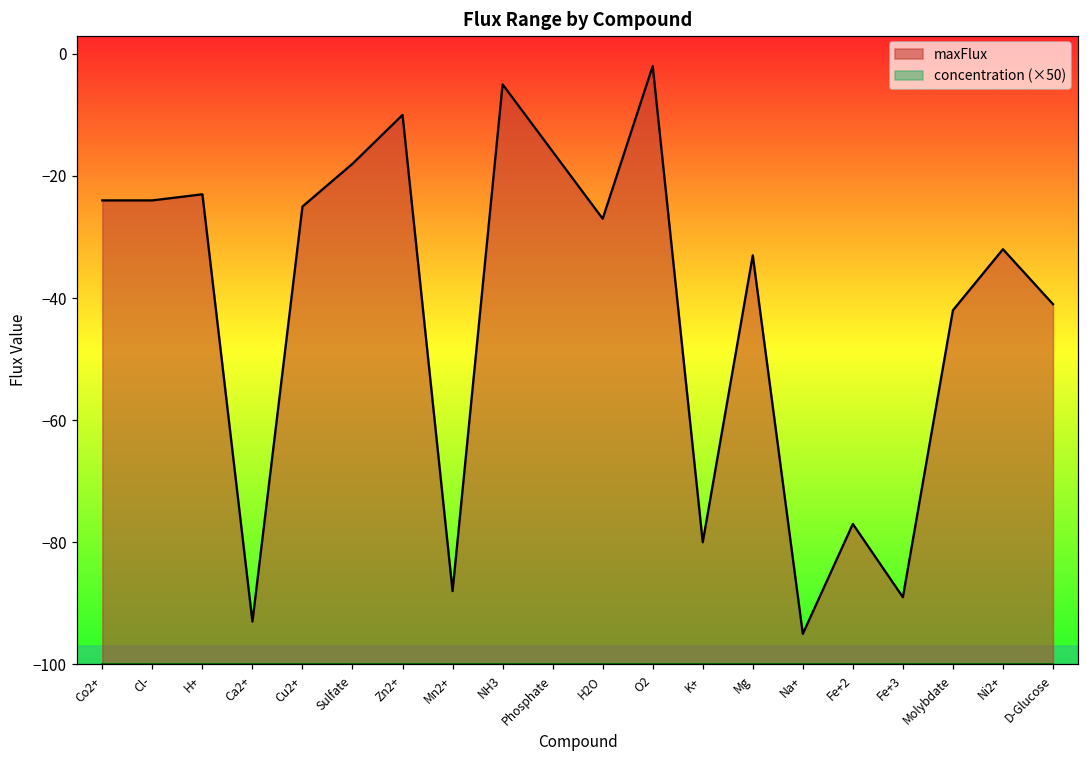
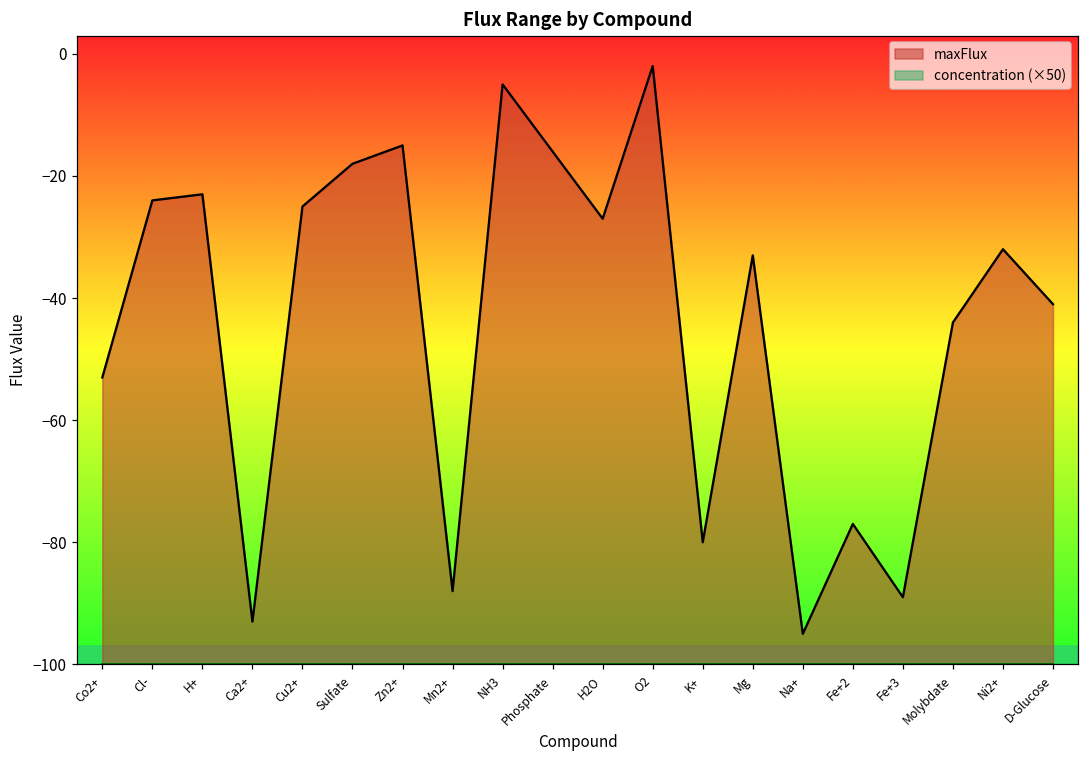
  {
    "maxFlux": {
-     "Co2+": -24,
+     "Co2+": -53,
      "Cl-": -24,
      "H+": -23,
      "Ca2+": -93,
      "Cu2+": -25,
      "Sulfate": -18,
-     "Zn2+": -10,
+     "Zn2+": -15,
      "Mn2+": -88,
      "NH3": -5,
      "Phosphate": -16,
      "H2O": -27,
      "O2": -2,
      "K+": -80,
      "Mg": -33,
      "Na+": -95,
      "Fe+2": -77,
      "Fe+3": -89,
-     "Molybdate": -42,
+     "Molybdate": -44,
      "Ni2+": -32,
      "D-Glucose": -41
    }
  }
